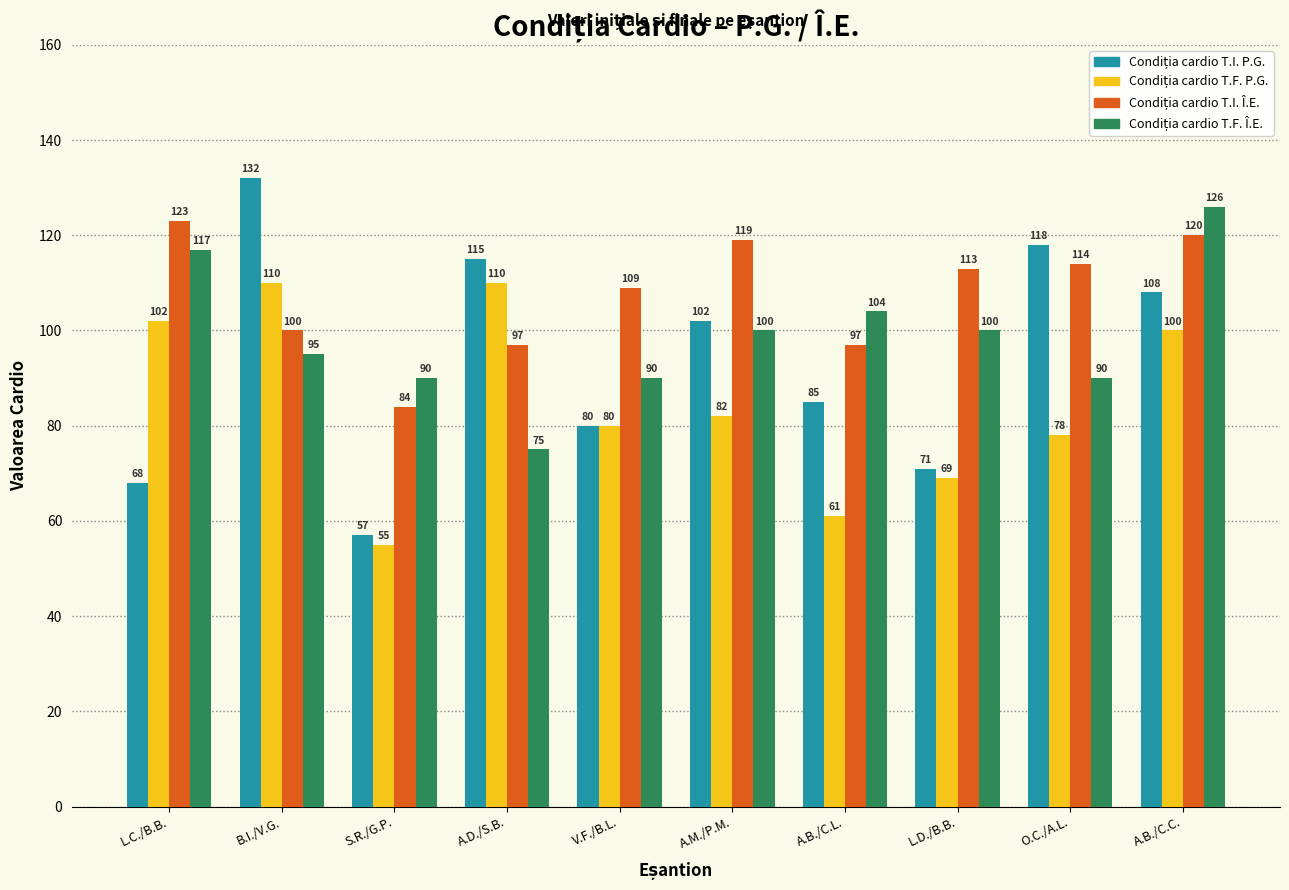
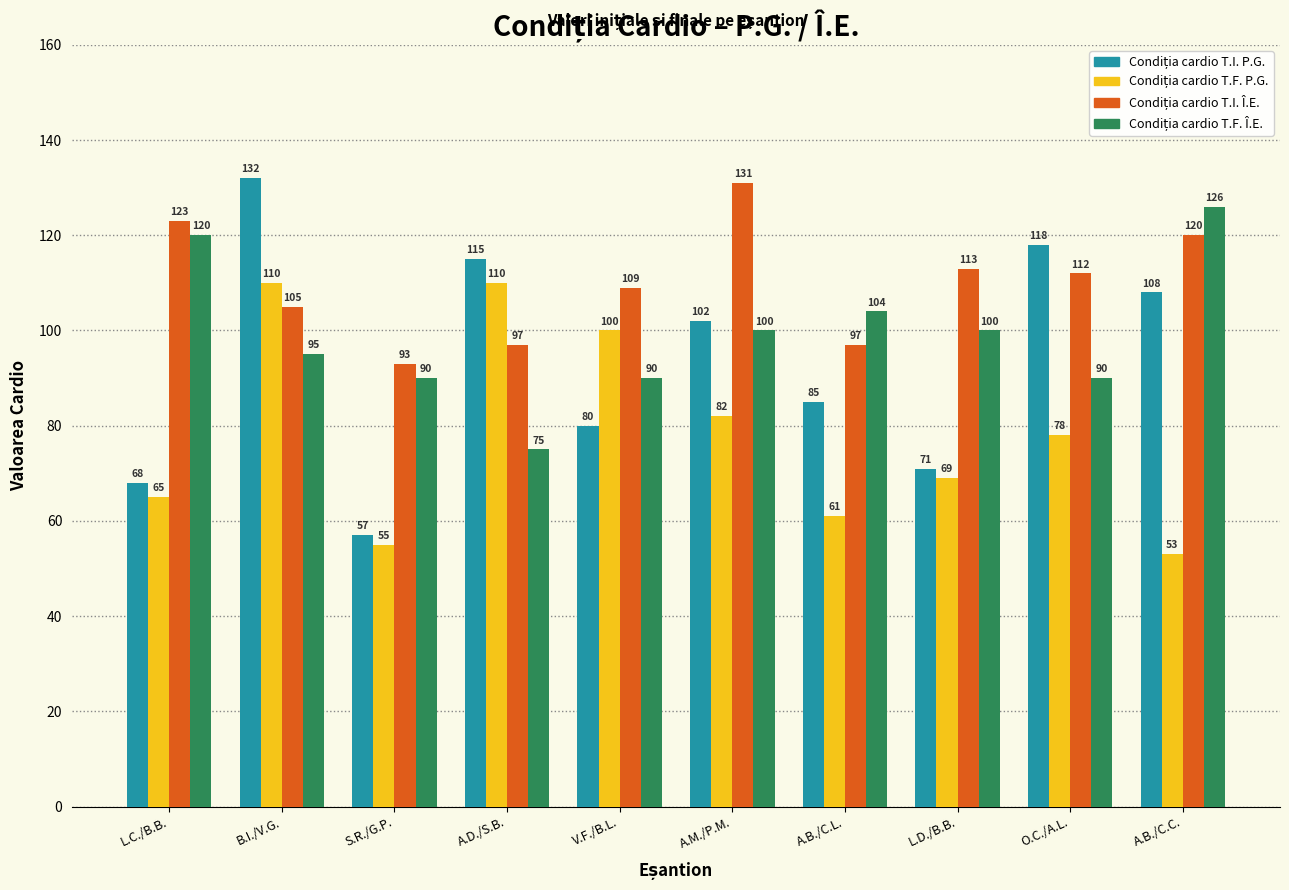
  {
    "Condiția cardio T.I. P.G.": {
      "L.C./B.B.": 68,
      "B.I./V.G.": 132,
      "S.R./G.P.": 57,
      "A.D./S.B.": 115,
      "V.F./B.L.": 80,
      "A.M./P.M.": 102,
      "A.B./C.L.": 85,
      "L.D./B.B.": 71,
      "O.C./A.L.": 118,
      "A.B./C.C.": 108
    },
    "Condiția cardio T.F. P.G.": {
-     "L.C./B.B.": 102,
+     "L.C./B.B.": 65,
      "B.I./V.G.": 110,
      "S.R./G.P.": 55,
      "A.D./S.B.": 110,
-     "V.F./B.L.": 80,
+     "V.F./B.L.": 100,
      "A.M./P.M.": 82,
      "A.B./C.L.": 61,
      "L.D./B.B.": 69,
      "O.C./A.L.": 78,
-     "A.B./C.C.": 100
+     "A.B./C.C.": 53
    },
    "Condiția cardio T.I. Î.E.": {
      "L.C./B.B.": 123,
-     "B.I./V.G.": 100,
-     "S.R./G.P.": 84,
+     "B.I./V.G.": 105,
+     "S.R./G.P.": 93,
      "A.D./S.B.": 97,
      "V.F./B.L.": 109,
-     "A.M./P.M.": 119,
+     "A.M./P.M.": 131,
      "A.B./C.L.": 97,
      "L.D./B.B.": 113,
-     "O.C./A.L.": 114,
+     "O.C./A.L.": 112,
      "A.B./C.C.": 120
    },
    "Condiția cardio T.F. Î.E.": {
-     "L.C./B.B.": 117,
+     "L.C./B.B.": 120,
      "B.I./V.G.": 95,
      "S.R./G.P.": 90,
      "A.D./S.B.": 75,
      "V.F./B.L.": 90,
      "A.M./P.M.": 100,
      "A.B./C.L.": 104,
      "L.D./B.B.": 100,
      "O.C./A.L.": 90,
      "A.B./C.C.": 126
    }
  }
